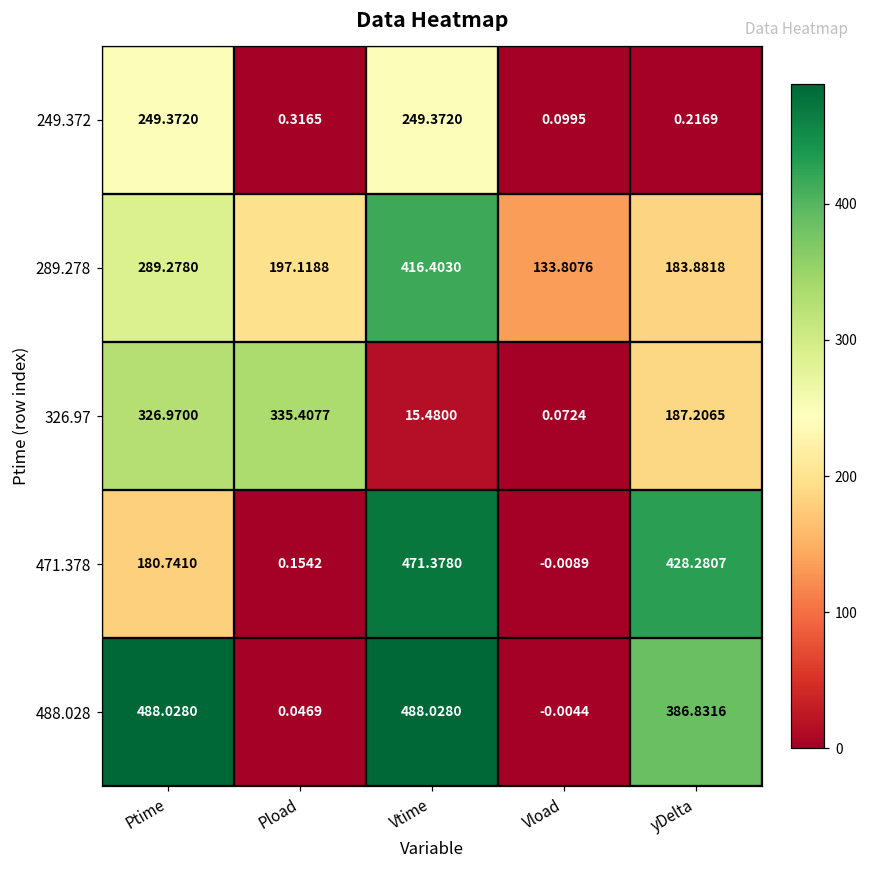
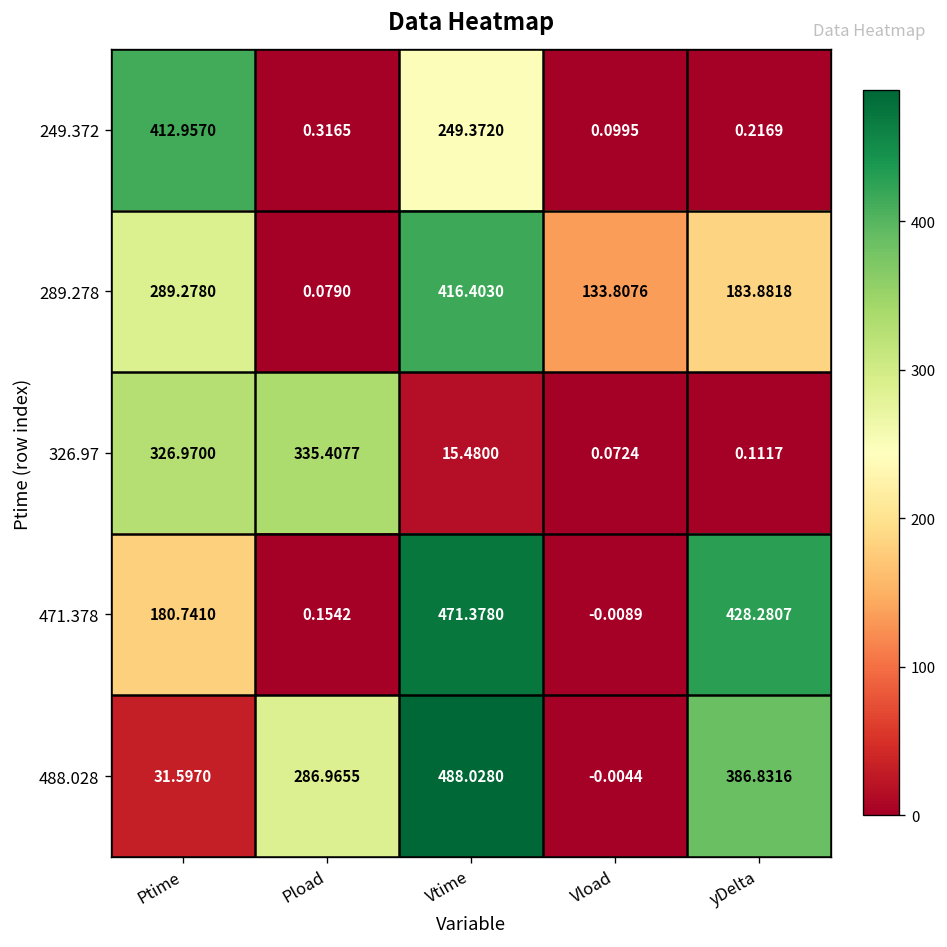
  {
    "249.372": {
-     "Ptime": 249.3720,
+     "Ptime": 412.9570,
      "Pload": 0.3165,
      "Vtime": 249.3720,
      "Vload": 0.0995,
      "yDelta": 0.2169
    },
    "289.278": {
      "Ptime": 289.2780,
-     "Pload": 197.1188,
+     "Pload": 0.0790,
      "Vtime": 416.4030,
      "Vload": 133.8076,
      "yDelta": 183.8818
    },
    "326.97": {
      "Ptime": 326.9700,
      "Pload": 335.4077,
      "Vtime": 15.4800,
      "Vload": 0.0724,
-     "yDelta": 187.2065
+     "yDelta": 0.1117
    },
    "471.378": {
      "Ptime": 180.7410,
      "Pload": 0.1542,
      "Vtime": 471.3780,
      "Vload": -0.0089,
      "yDelta": 428.2807
    },
    "488.028": {
-     "Ptime": 488.0280,
-     "Pload": 0.0469,
+     "Ptime": 31.5970,
+     "Pload": 286.9655,
      "Vtime": 488.0280,
      "Vload": -0.0044,
      "yDelta": 386.8316
    }
  }
